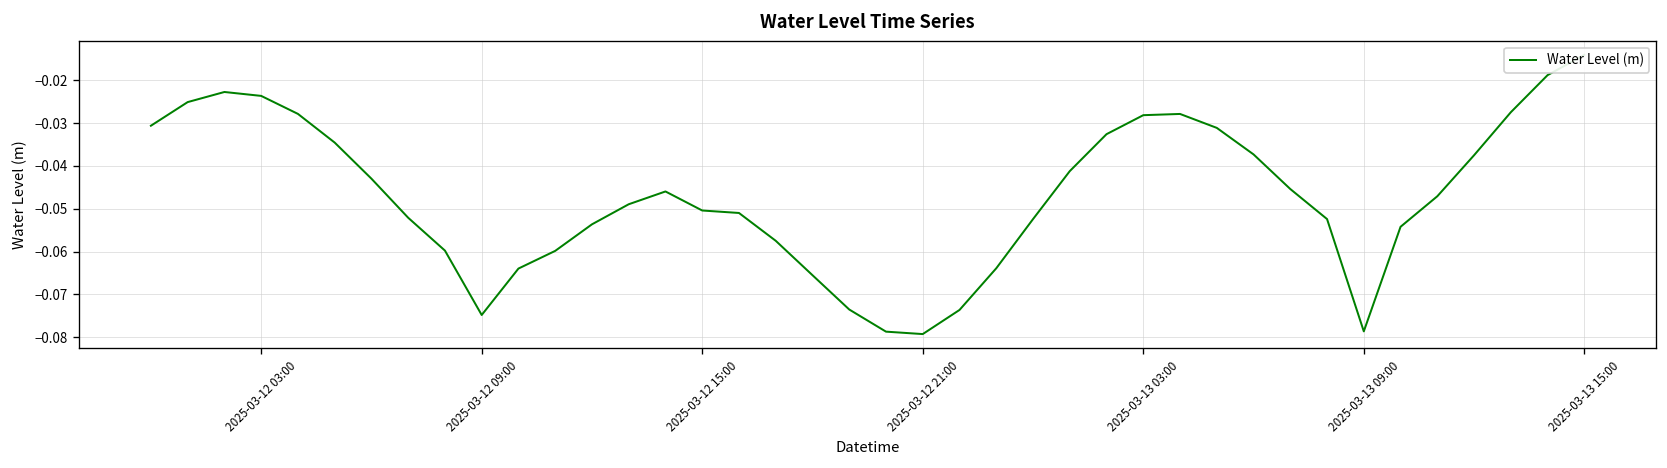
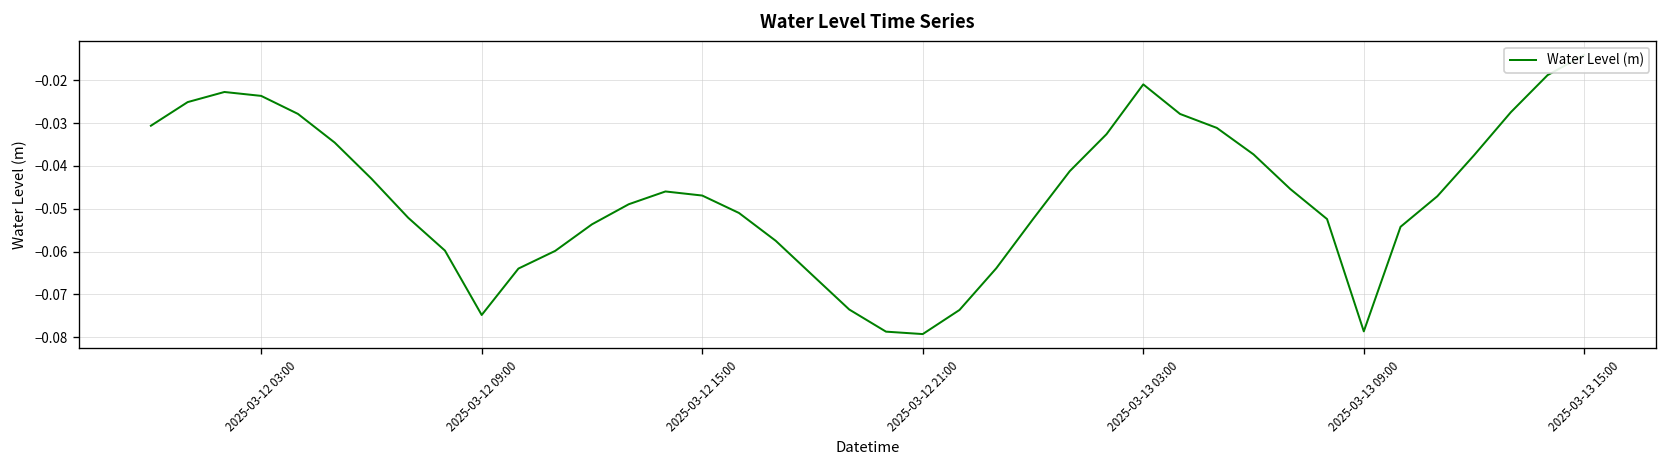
  {
    "2025-03-12 03:00": -0.024,
    "2025-03-12 09:00": -0.075,
-   "2025-03-12 15:00": -0.050,
+   "2025-03-12 15:00": -0.047,
    "2025-03-12 21:00": -0.079,
-   "2025-03-13 03:00": -0.028,
+   "2025-03-13 03:00": -0.021,
    "2025-03-13 09:00": -0.079
  }
